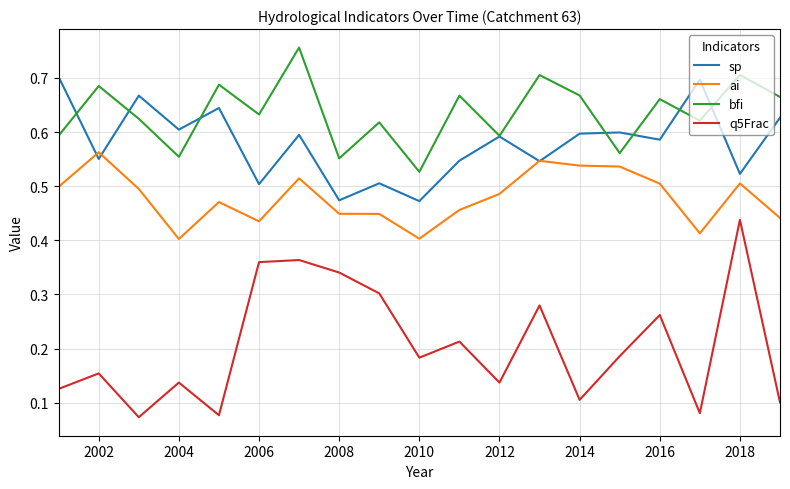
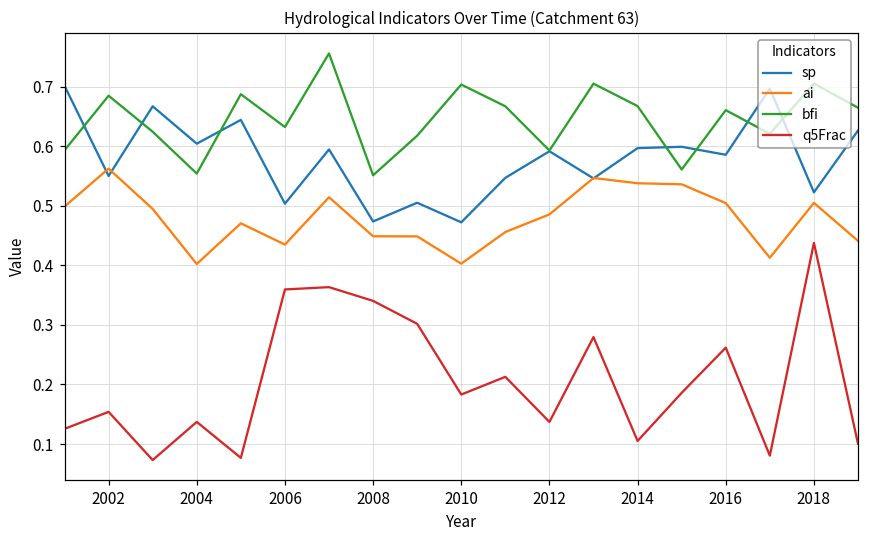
  {
    "sp": {
      "2002": 0.55,
      "2004": 0.60,
      "2006": 0.50,
      "2008": 0.47,
      "2010": 0.47,
      "2014": 0.60,
      "2016": 0.59,
      "2018": 0.52
    },
    "ai": {
      "2002": 0.56,
      "2004": 0.40,
      "2006": 0.44,
      "2008": 0.45,
      "2010": 0.40,
      "2012": 0.49,
      "2014": 0.54,
      "2016": 0.50,
      "2018": 0.51
    },
    "bfi": {
      "2002": 0.69,
      "2004": 0.55,
      "2006": 0.63,
      "2008": 0.55,
-     "2010": 0.53,
+     "2010": 0.70,
      "2014": 0.67,
      "2016": 0.66
    },
    "q5Frac": {
      "2002": 0.15,
      "2004": 0.14,
      "2006": 0.36,
      "2008": 0.34,
      "2010": 0.18,
      "2012": 0.14,
      "2014": 0.11,
      "2016": 0.26,
      "2018": 0.44
    }
  }
